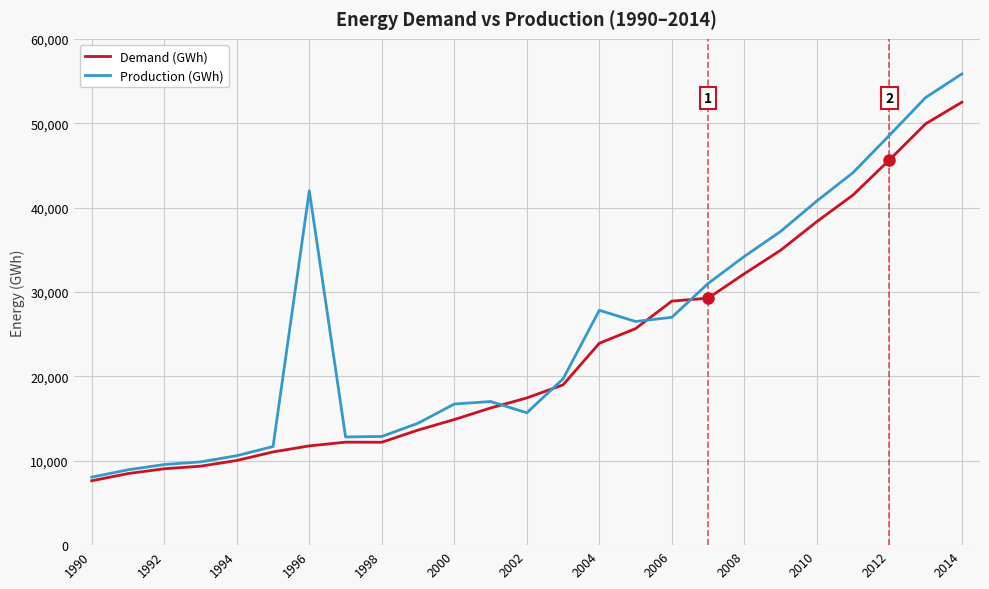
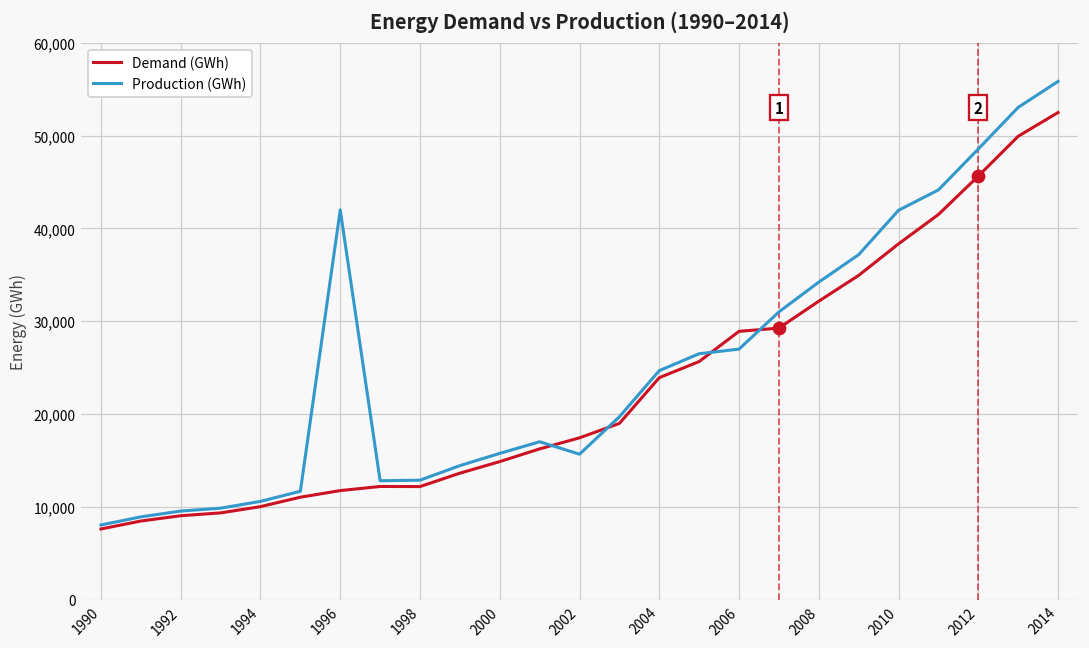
  {
    "Production (GWh)": {
      "1990": "8,000",
      "1992": "10,000",
      "1994": "11,000",
      "1996": "42,000",
      "1998": "13,000",
-     "2000": "17,000",
+     "2000": "16,000",
      "2002": "16,000",
-     "2004": "28,000",
+     "2004": "25,000",
      "2006": "27,000",
      "2008": "34,000",
-     "2010": "41,000",
+     "2010": "42,000",
      "2012": "49,000",
      "2014": "56,000"
    }
  }
